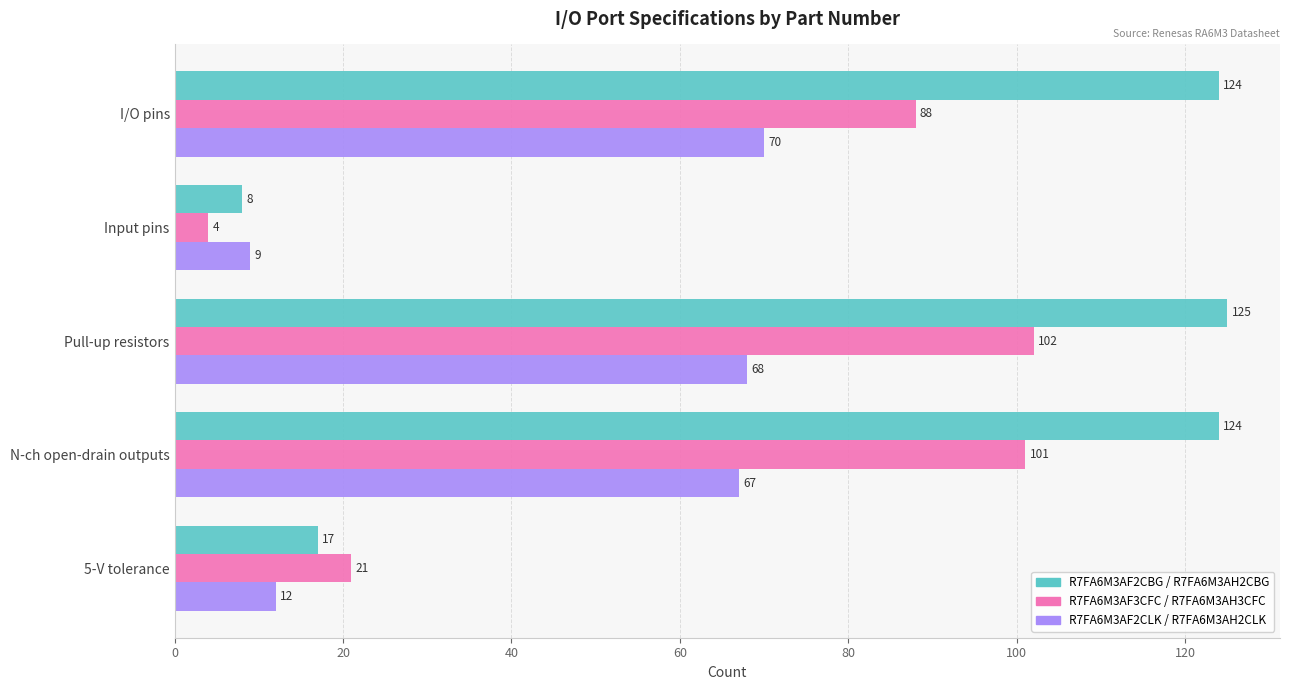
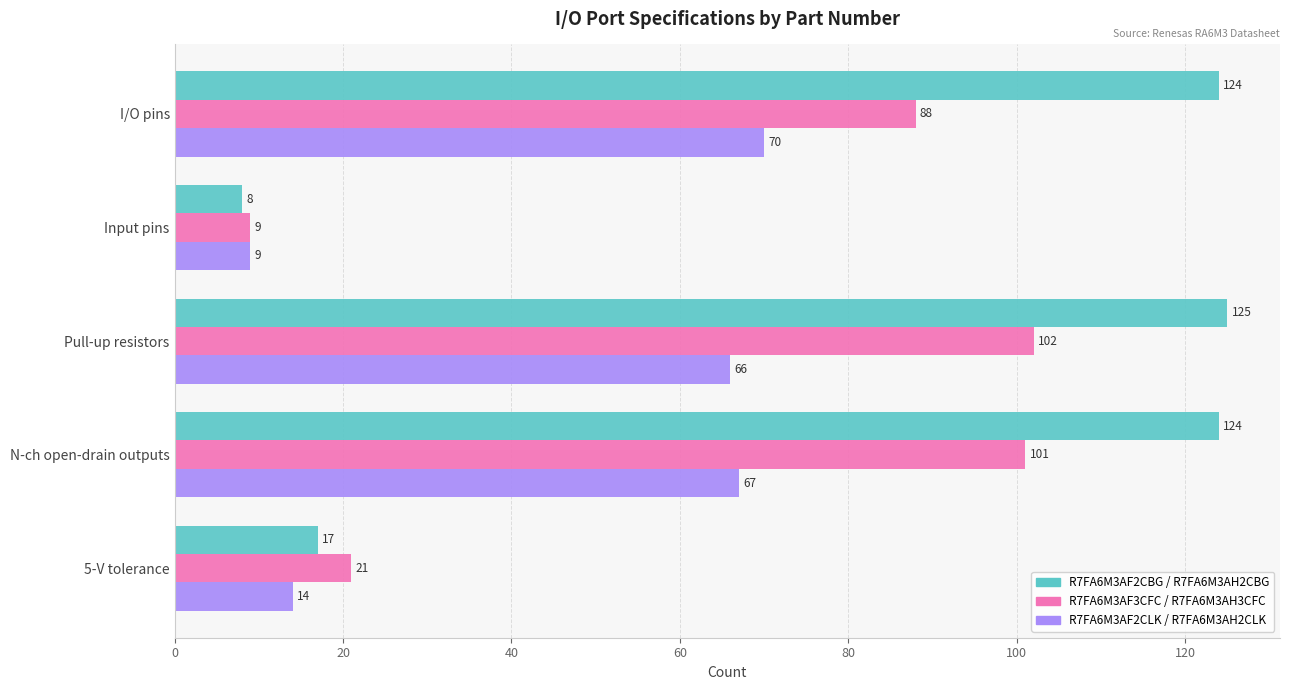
  {
    "R7FA6M3AF2CBG / R7FA6M3AH2CBG": {
      "I/O pins": 124,
      "Input pins": 8,
      "Pull-up resistors": 125,
      "N-ch open-drain outputs": 124,
      "5-V tolerance": 17
    },
    "R7FA6M3AF3CFC / R7FA6M3AH3CFC": {
      "I/O pins": 88,
-     "Input pins": 4,
+     "Input pins": 9,
      "Pull-up resistors": 102,
      "N-ch open-drain outputs": 101,
      "5-V tolerance": 21
    },
    "R7FA6M3AF2CLK / R7FA6M3AH2CLK": {
      "I/O pins": 70,
      "Input pins": 9,
-     "Pull-up resistors": 68,
+     "Pull-up resistors": 66,
      "N-ch open-drain outputs": 67,
-     "5-V tolerance": 12
+     "5-V tolerance": 14
    }
  }
